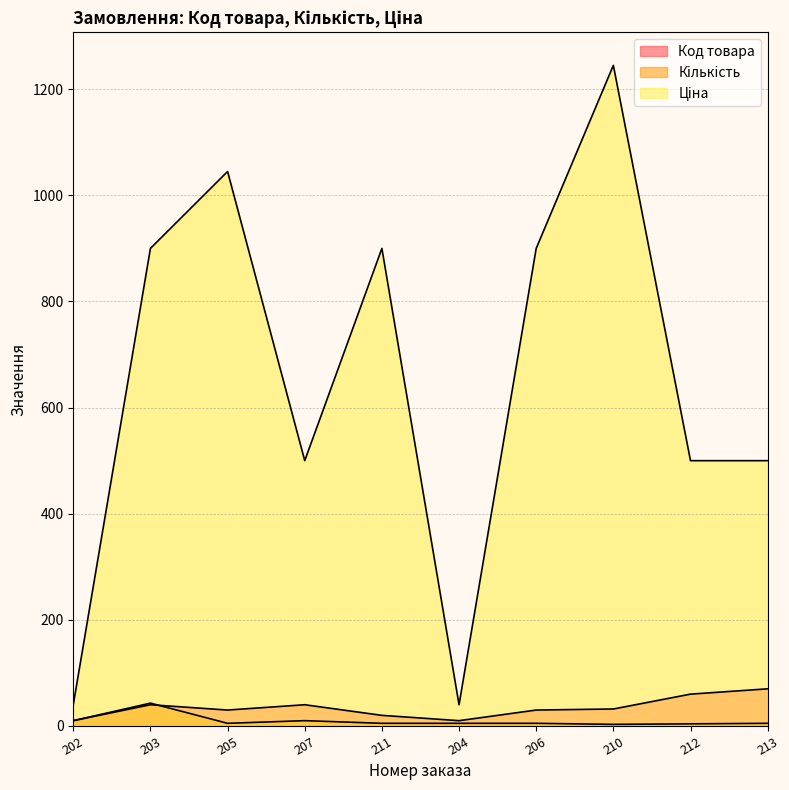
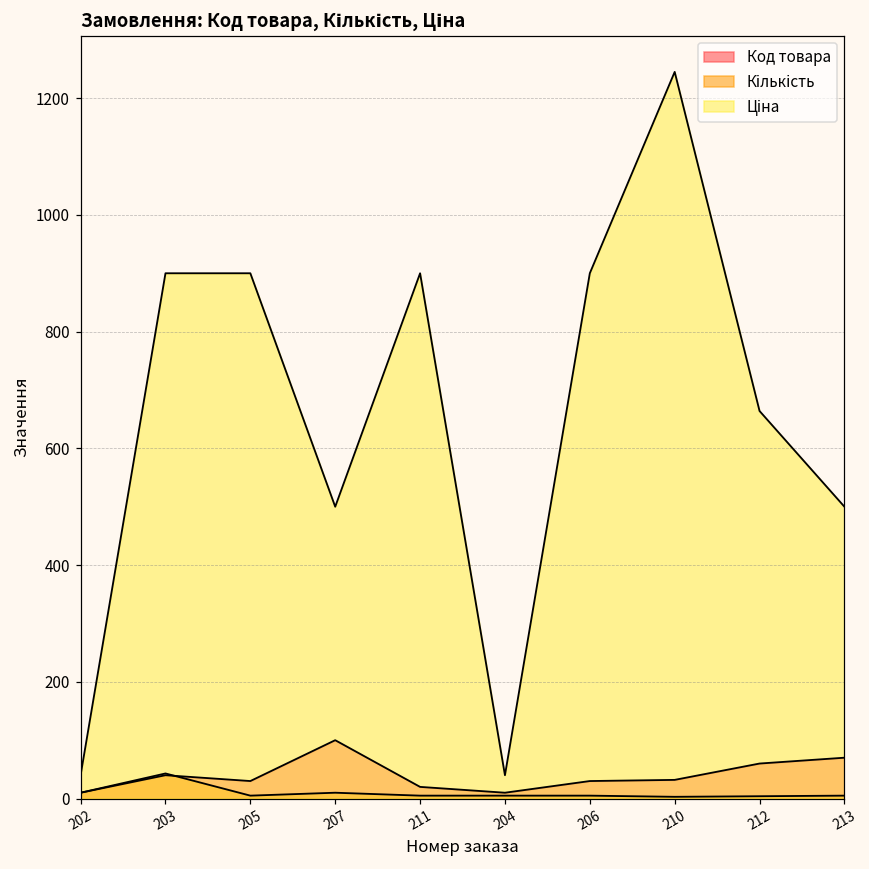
  {
    "Код товара": {
      "205": 30,
-     "207": 40,
+     "207": 100,
      "211": 20,
      "204": 10,
      "206": 30,
      "210": 30,
      "212": 60,
      "213": 70
    },
    "Кількість": {
      "205": 10,
      "207": 10,
      "211": 10,
      "204": 10,
      "206": 10,
      "210": 0,
      "212": 0,
      "213": 10
    },
    "Ціна": {
      "202": 40,
      "203": 900,
-     "205": 1050,
+     "205": 900,
      "207": 500,
      "211": 900,
      "204": 40,
      "206": 900,
      "210": 1250,
-     "212": 500,
+     "212": 660,
      "213": 500
    }
  }
